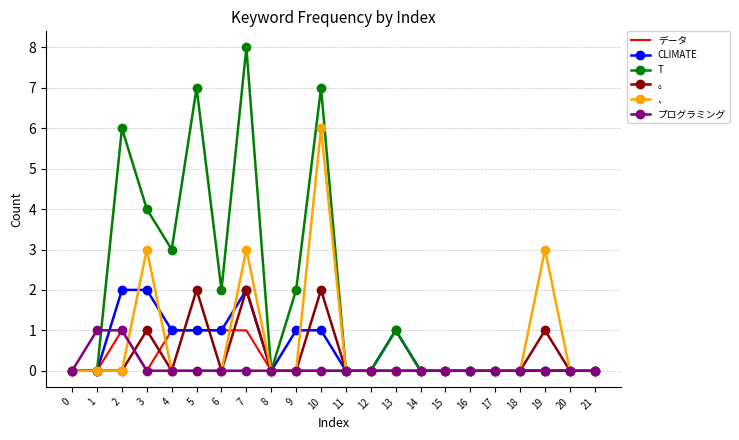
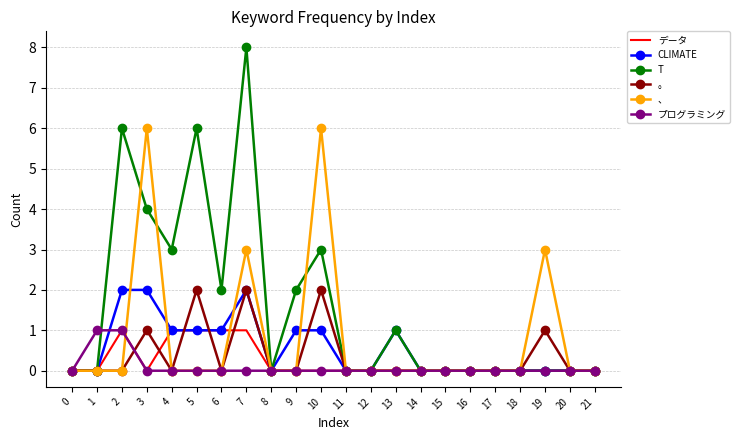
  {
    "データ": {
      "7": 1
    },
    "CLIMATE": {
      "2": 2,
      "3": 2,
      "9": 1,
      "10": 1
    },
    "T": {
      "2": 6,
      "3": 4,
      "4": 3,
-     "5": 7,
+     "5": 6,
      "6": 2,
      "7": 8,
      "9": 2,
-     "10": 7
+     "10": 3
    },
    "。": {
      "3": 1,
      "5": 2,
      "10": 2,
      "19": 1
    },
    "、": {
-     "3": 3,
+     "3": 6,
      "7": 3,
      "10": 6,
      "19": 3
    },
    "プログラミング": {
      "1": 1,
      "7": 0
    }
  }
